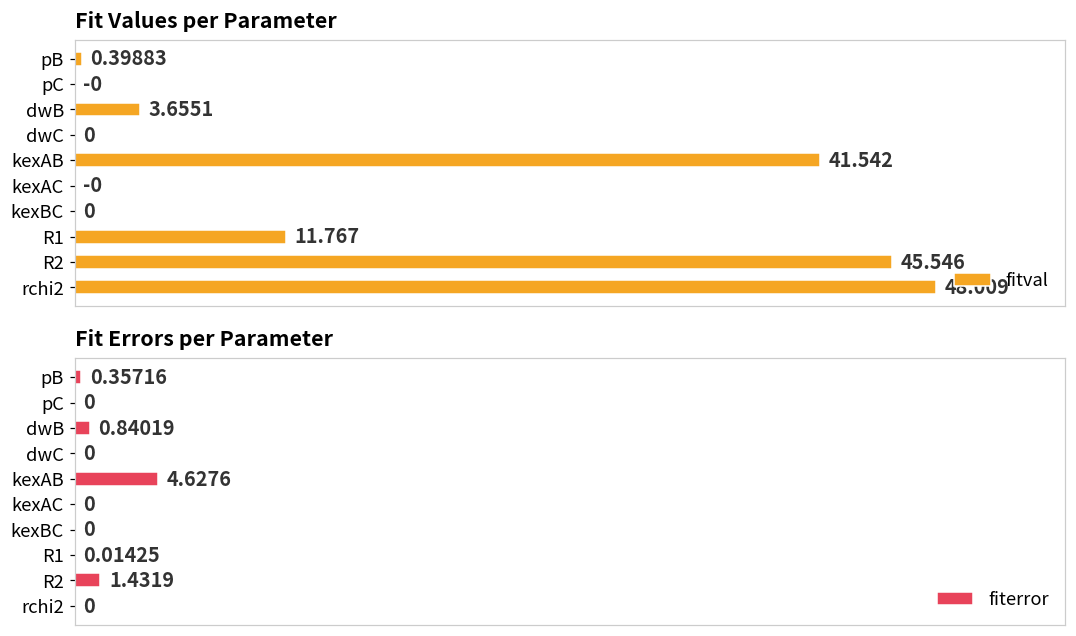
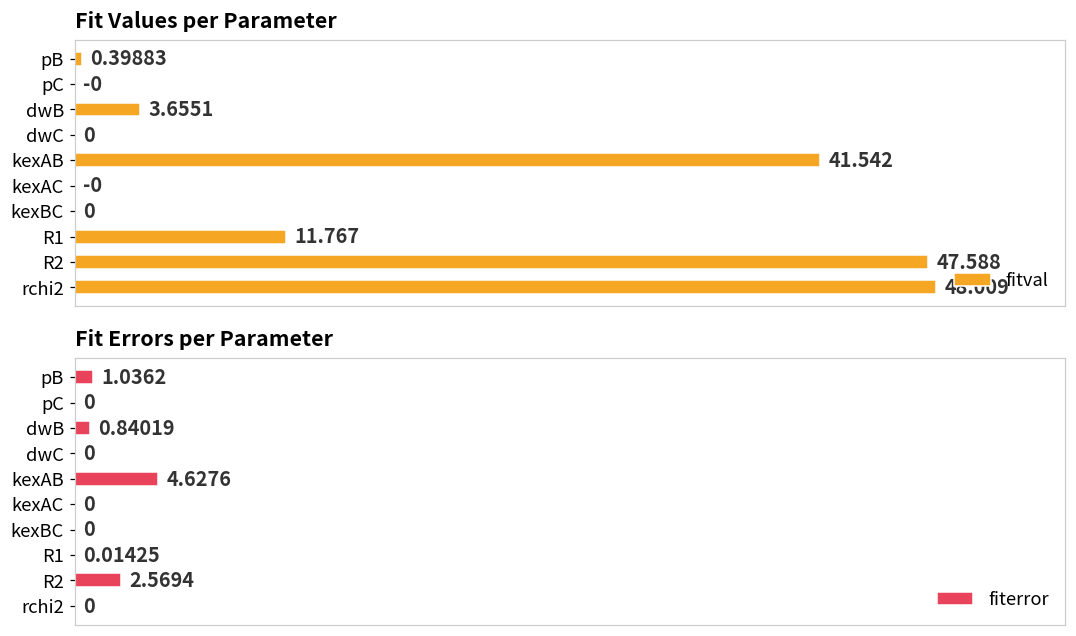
  {
    "Fit Values per Parameter": {
      "pB": 0.39883,
      "pC": -0,
      "dwB": 3.6551,
      "dwC": 0,
      "kexAB": 41.542,
      "kexAC": -0,
      "kexBC": 0,
      "R1": 11.767,
-     "R2": 45.546,
+     "R2": 47.588,
      "rchi2": 48.009
    },
    "Fit Errors per Parameter": {
-     "pB": 0.35716,
+     "pB": 1.0362,
      "pC": 0,
      "dwB": 0.84019,
      "dwC": 0,
      "kexAB": 4.6276,
      "kexAC": 0,
      "kexBC": 0,
      "R1": 0.01425,
-     "R2": 1.4319,
+     "R2": 2.5694,
      "rchi2": 0
    }
  }
